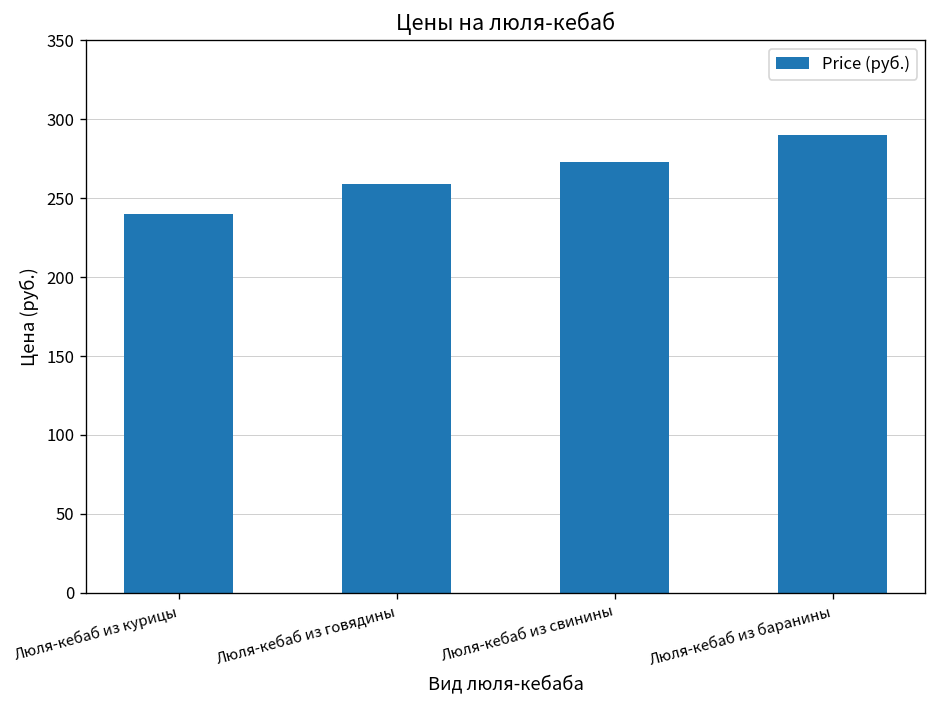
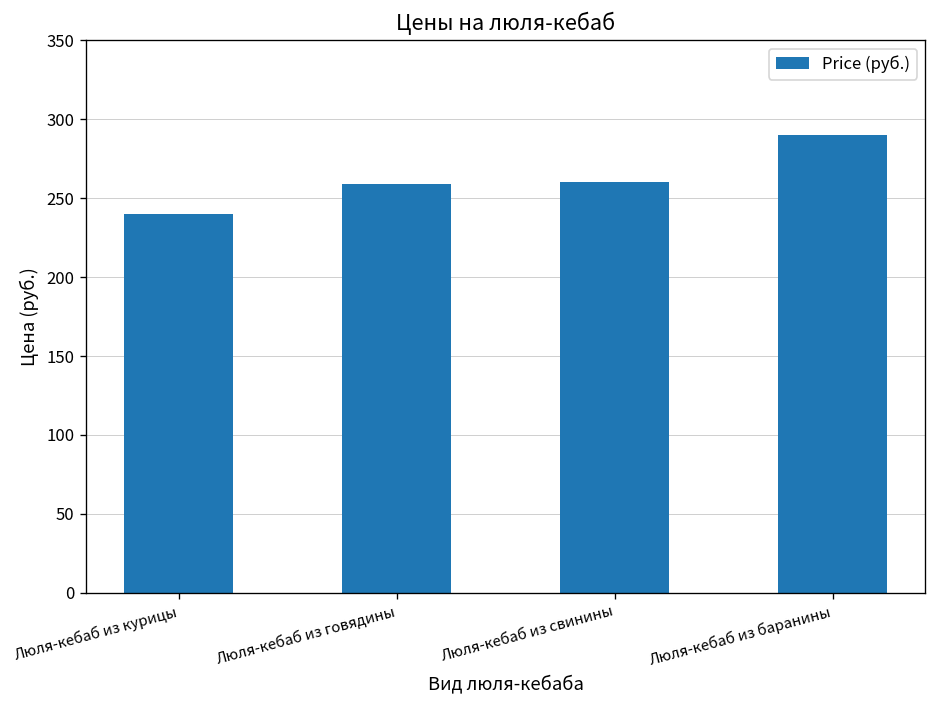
  {
    "Люля-кебаб из курицы": 240,
    "Люля-кебаб из говядины": 259,
-   "Люля-кебаб из свинины": 273,
+   "Люля-кебаб из свинины": 260,
    "Люля-кебаб из баранины": 290
  }
